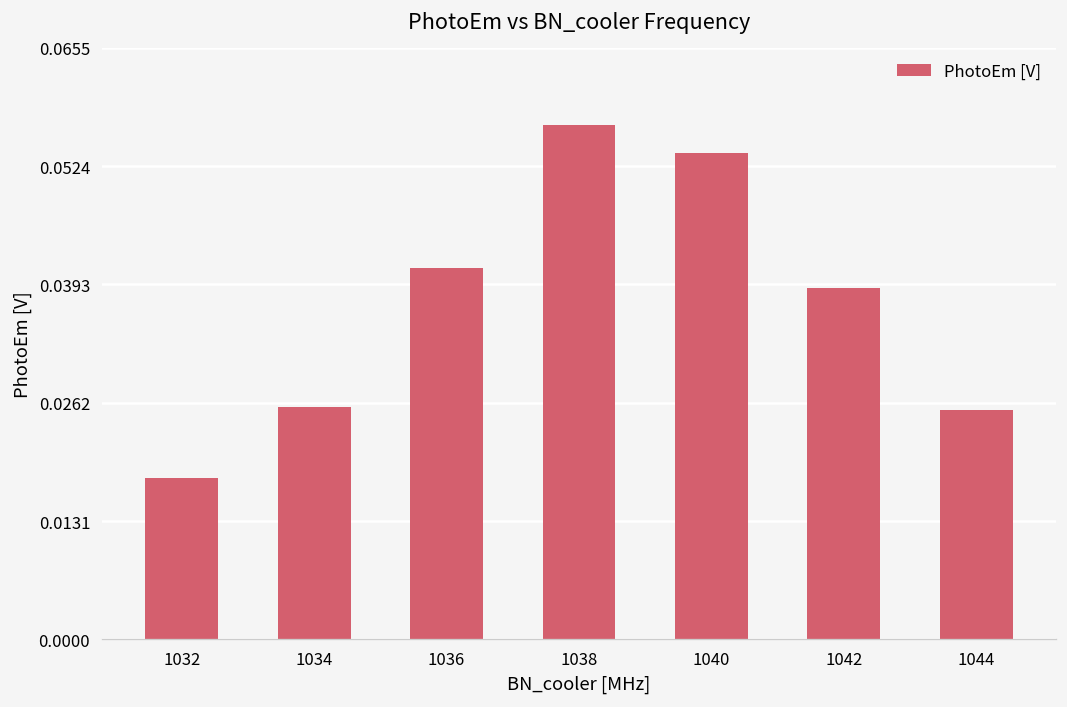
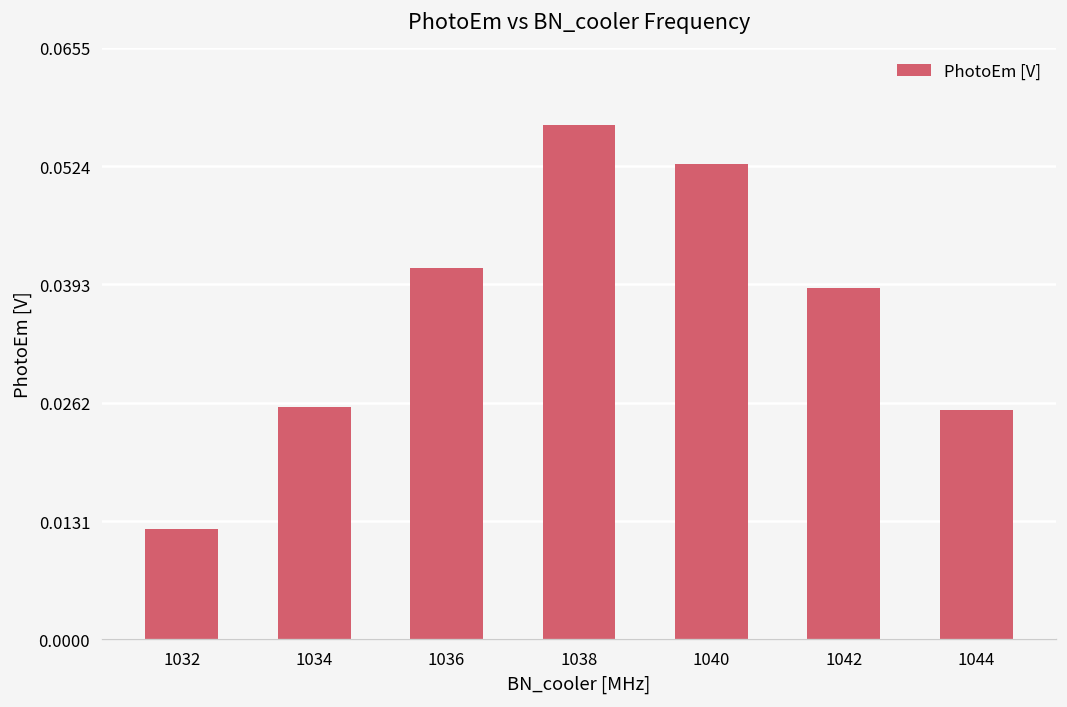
  {
-   "1032": 0.018,
+   "1032": 0.012,
    "1034": 0.026,
    "1036": 0.041,
    "1038": 0.057,
-   "1040": 0.054,
+   "1040": 0.053,
    "1042": 0.039,
    "1044": 0.025
  }
